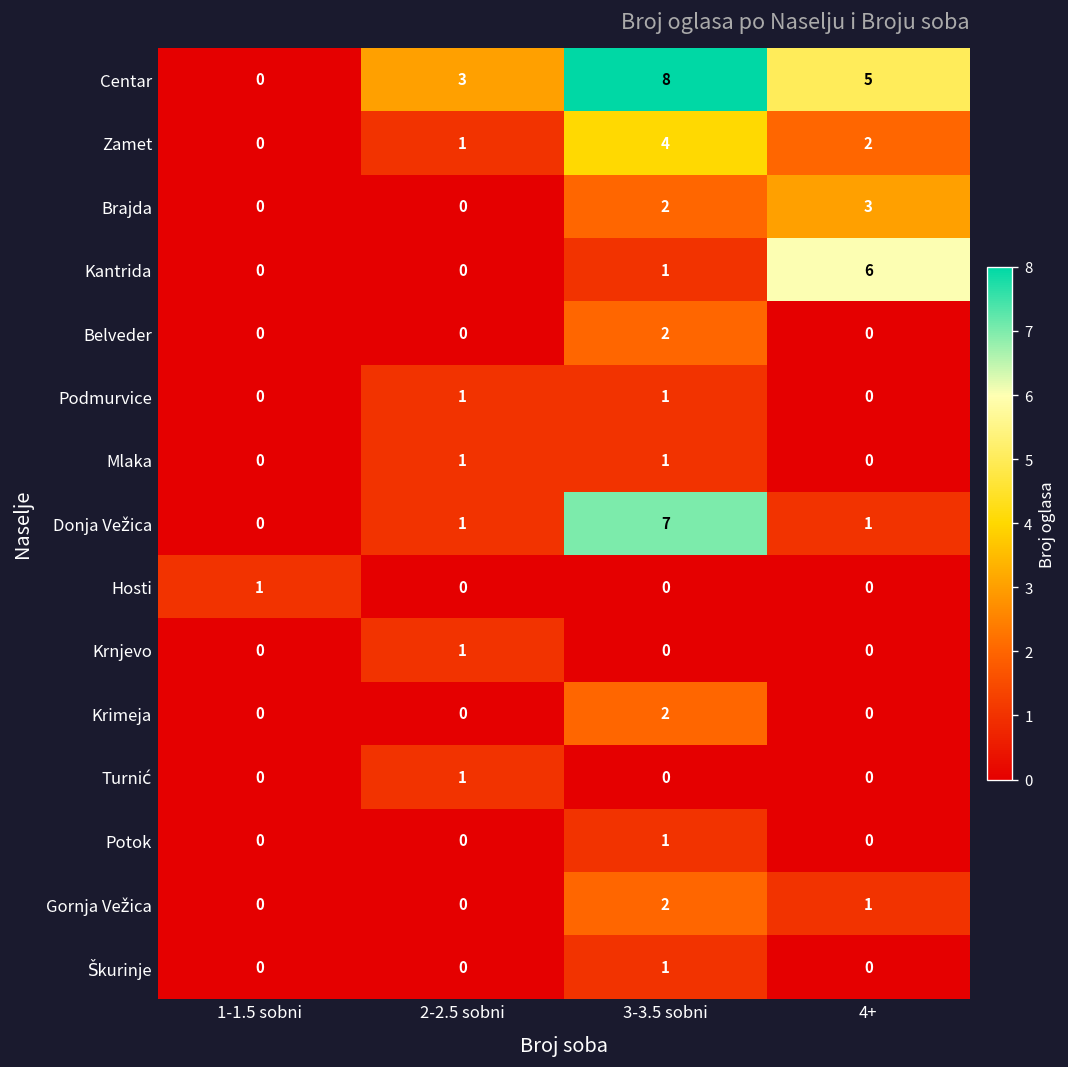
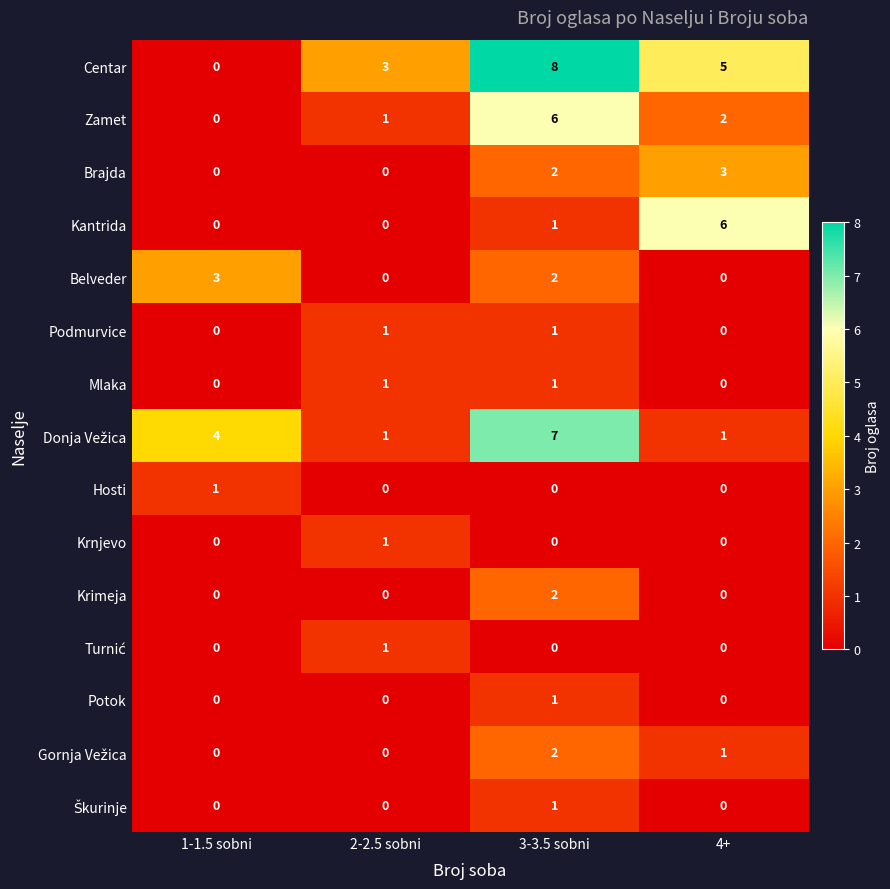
  {
    "Centar": {
      "1-1.5 sobni": 0,
      "2-2.5 sobni": 3,
      "3-3.5 sobni": 8,
      "4+": 5
    },
    "Zamet": {
      "1-1.5 sobni": 0,
      "2-2.5 sobni": 1,
-     "3-3.5 sobni": 4,
+     "3-3.5 sobni": 6,
      "4+": 2
    },
    "Brajda": {
      "1-1.5 sobni": 0,
      "2-2.5 sobni": 0,
      "3-3.5 sobni": 2,
      "4+": 3
    },
    "Kantrida": {
      "1-1.5 sobni": 0,
      "2-2.5 sobni": 0,
      "3-3.5 sobni": 1,
      "4+": 6
    },
    "Belveder": {
-     "1-1.5 sobni": 0,
+     "1-1.5 sobni": 3,
      "2-2.5 sobni": 0,
      "3-3.5 sobni": 2,
      "4+": 0
    },
    "Podmurvice": {
      "1-1.5 sobni": 0,
      "2-2.5 sobni": 1,
      "3-3.5 sobni": 1,
      "4+": 0
    },
    "Mlaka": {
      "1-1.5 sobni": 0,
      "2-2.5 sobni": 1,
      "3-3.5 sobni": 1,
      "4+": 0
    },
    "Donja Vežica": {
-     "1-1.5 sobni": 0,
+     "1-1.5 sobni": 4,
      "2-2.5 sobni": 1,
      "3-3.5 sobni": 7,
      "4+": 1
    },
    "Hosti": {
      "1-1.5 sobni": 1,
      "2-2.5 sobni": 0,
      "3-3.5 sobni": 0,
      "4+": 0
    },
    "Krnjevo": {
      "1-1.5 sobni": 0,
      "2-2.5 sobni": 1,
      "3-3.5 sobni": 0,
      "4+": 0
    },
    "Krimeja": {
      "1-1.5 sobni": 0,
      "2-2.5 sobni": 0,
      "3-3.5 sobni": 2,
      "4+": 0
    },
    "Turnić": {
      "1-1.5 sobni": 0,
      "2-2.5 sobni": 1,
      "3-3.5 sobni": 0,
      "4+": 0
    },
    "Potok": {
      "1-1.5 sobni": 0,
      "2-2.5 sobni": 0,
      "3-3.5 sobni": 1,
      "4+": 0
    },
    "Gornja Vežica": {
      "1-1.5 sobni": 0,
      "2-2.5 sobni": 0,
      "3-3.5 sobni": 2,
      "4+": 1
    },
    "Škurinje": {
      "1-1.5 sobni": 0,
      "2-2.5 sobni": 0,
      "3-3.5 sobni": 1,
      "4+": 0
    }
  }
